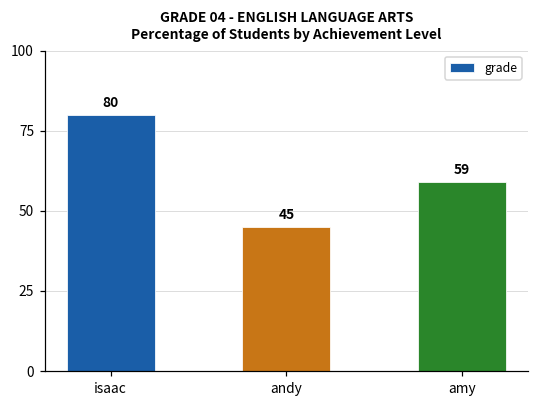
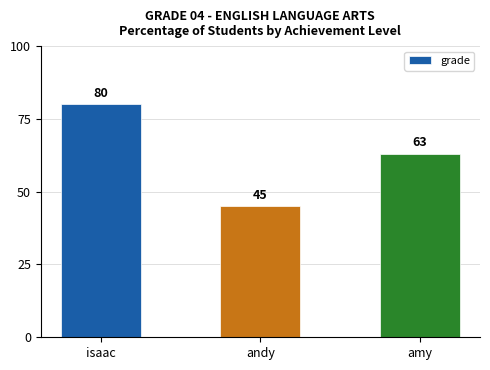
  {
    "isaac": 80,
    "andy": 45,
-   "amy": 59
+   "amy": 63
  }
